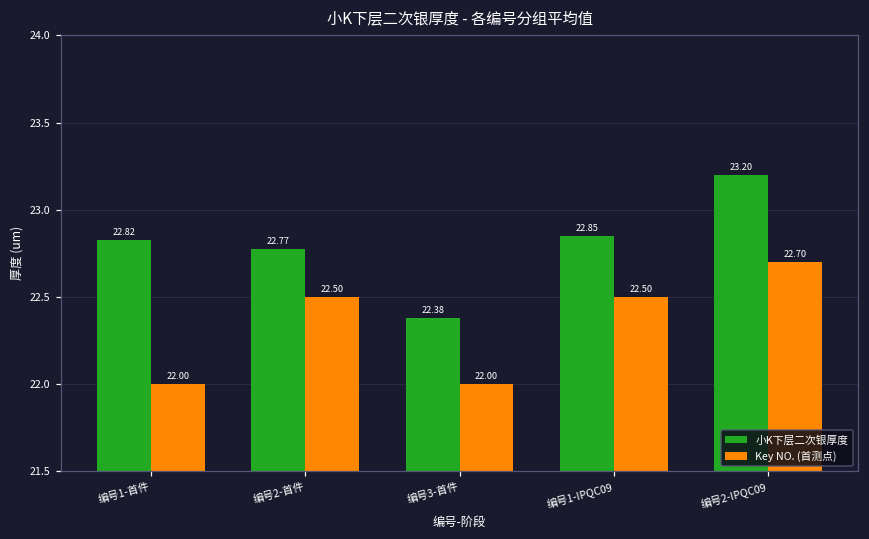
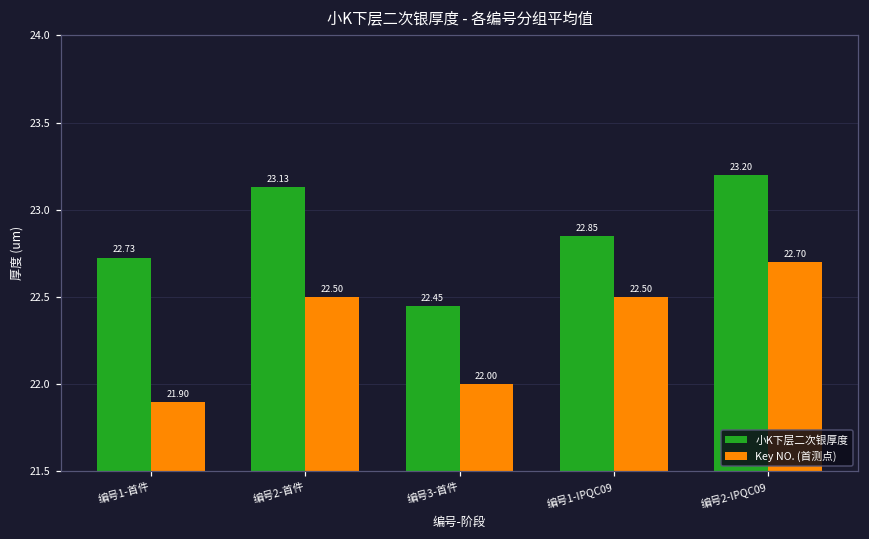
  {
    "小K下层二次银厚度": {
-     "编号1-首件": 22.82,
-     "编号2-首件": 22.77,
-     "编号3-首件": 22.38,
+     "编号1-首件": 22.73,
+     "编号2-首件": 23.13,
+     "编号3-首件": 22.45,
      "编号1-IPQC09": 22.85,
      "编号2-IPQC09": 23.20
    },
    "Key NO. (首测点)": {
-     "编号1-首件": 22.00,
+     "编号1-首件": 21.90,
      "编号2-首件": 22.50,
      "编号3-首件": 22.00,
      "编号1-IPQC09": 22.50,
      "编号2-IPQC09": 22.70
    }
  }
